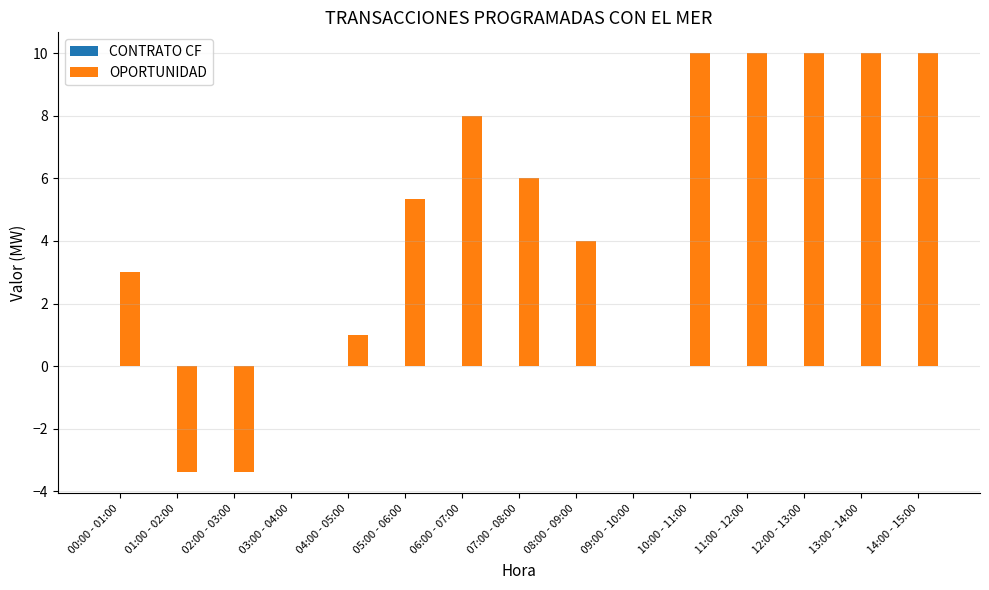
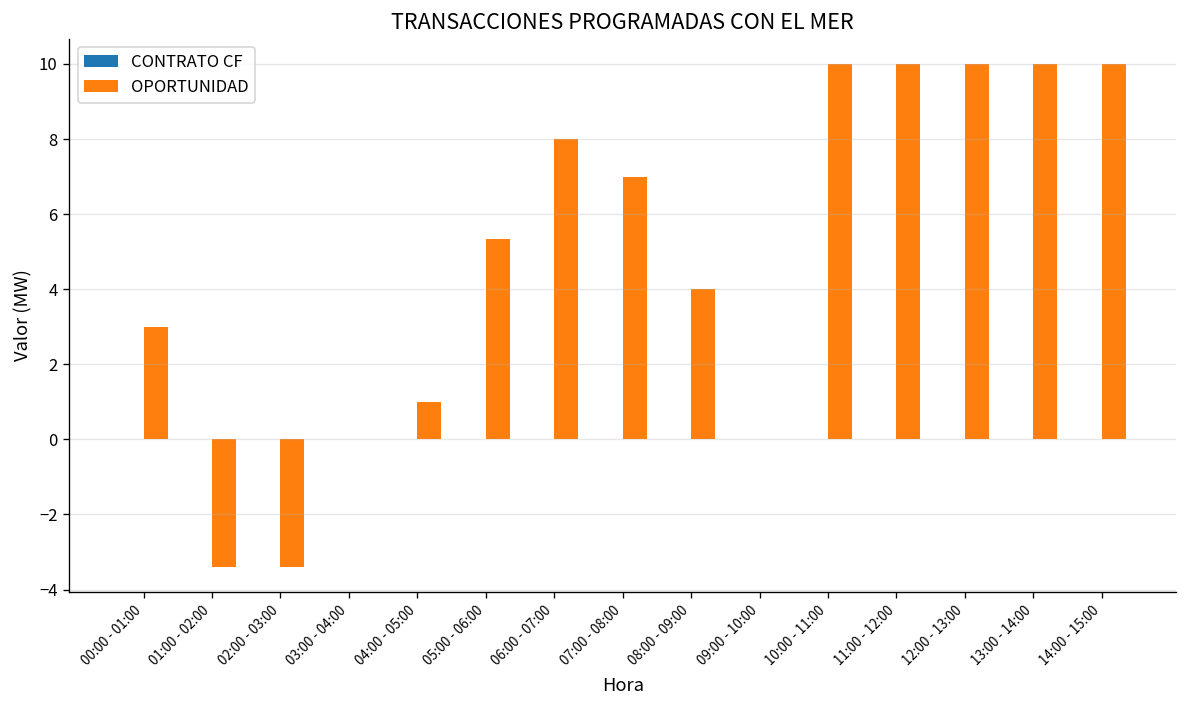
  {
    "CONTRATO CF": {
      "00:00 - 01:00": 0,
      "01:00 - 02:00": 0,
      "02:00 - 03:00": 0,
      "03:00 - 04:00": 0,
      "04:00 - 05:00": 0,
      "05:00 - 06:00": 0,
      "06:00 - 07:00": 0,
      "07:00 - 08:00": 0,
      "08:00 - 09:00": 0,
      "09:00 - 10:00": 0,
      "10:00 - 11:00": 0,
      "11:00 - 12:00": 0,
      "12:00 - 13:00": 0,
      "13:00 - 14:00": 0,
      "14:00 - 15:00": 0
    },
    "OPORTUNIDAD": {
      "00:00 - 01:00": 3,
      "01:00 - 02:00": -3.4,
      "02:00 - 03:00": -3.4,
      "03:00 - 04:00": 0,
      "04:00 - 05:00": 1,
      "05:00 - 06:00": 5.3,
      "06:00 - 07:00": 8,
-     "07:00 - 08:00": 6,
+     "07:00 - 08:00": 7,
      "08:00 - 09:00": 4,
      "09:00 - 10:00": 0,
      "10:00 - 11:00": 10,
      "11:00 - 12:00": 10,
      "12:00 - 13:00": 10,
      "13:00 - 14:00": 10,
      "14:00 - 15:00": 10
    }
  }
